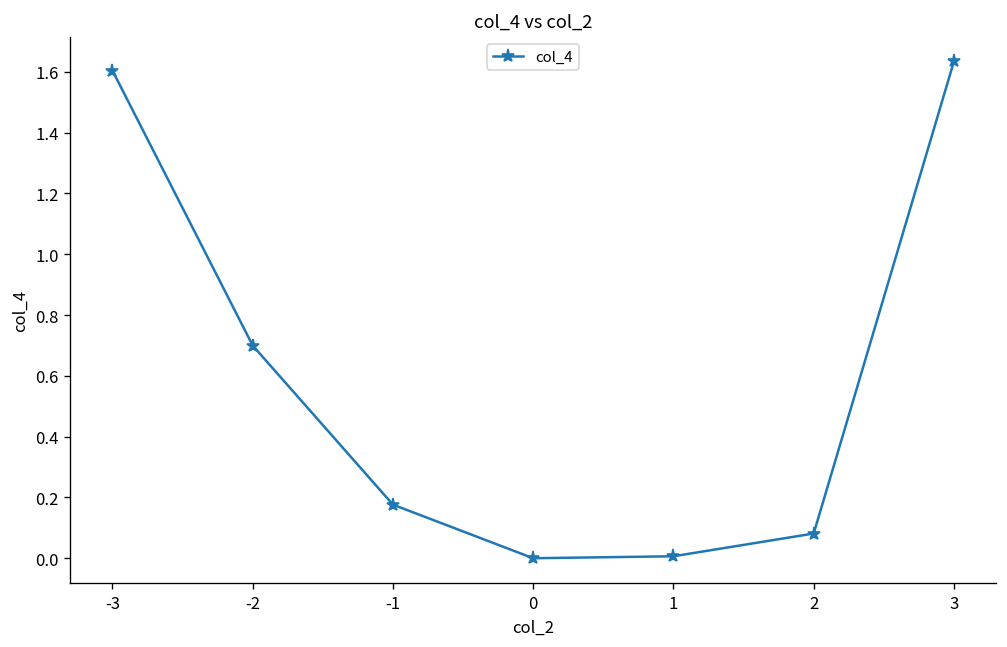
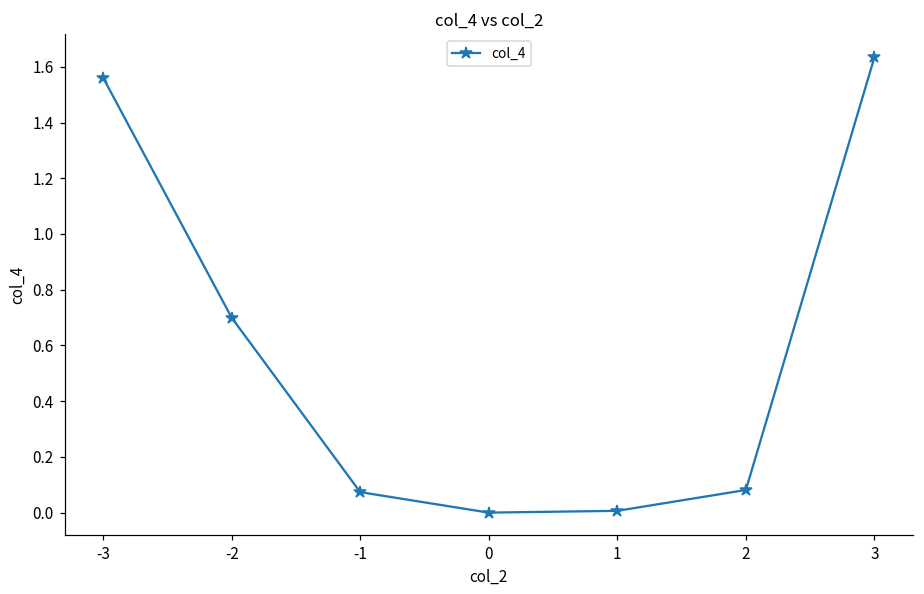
  {
-   "-3": 1.60,
+   "-3": 1.56,
    "-2": 0.70,
-   "-1": 0.18,
+   "-1": 0.07,
    "0": 0.00,
    "1": 0.01,
    "2": 0.08,
    "3": 1.63
  }
